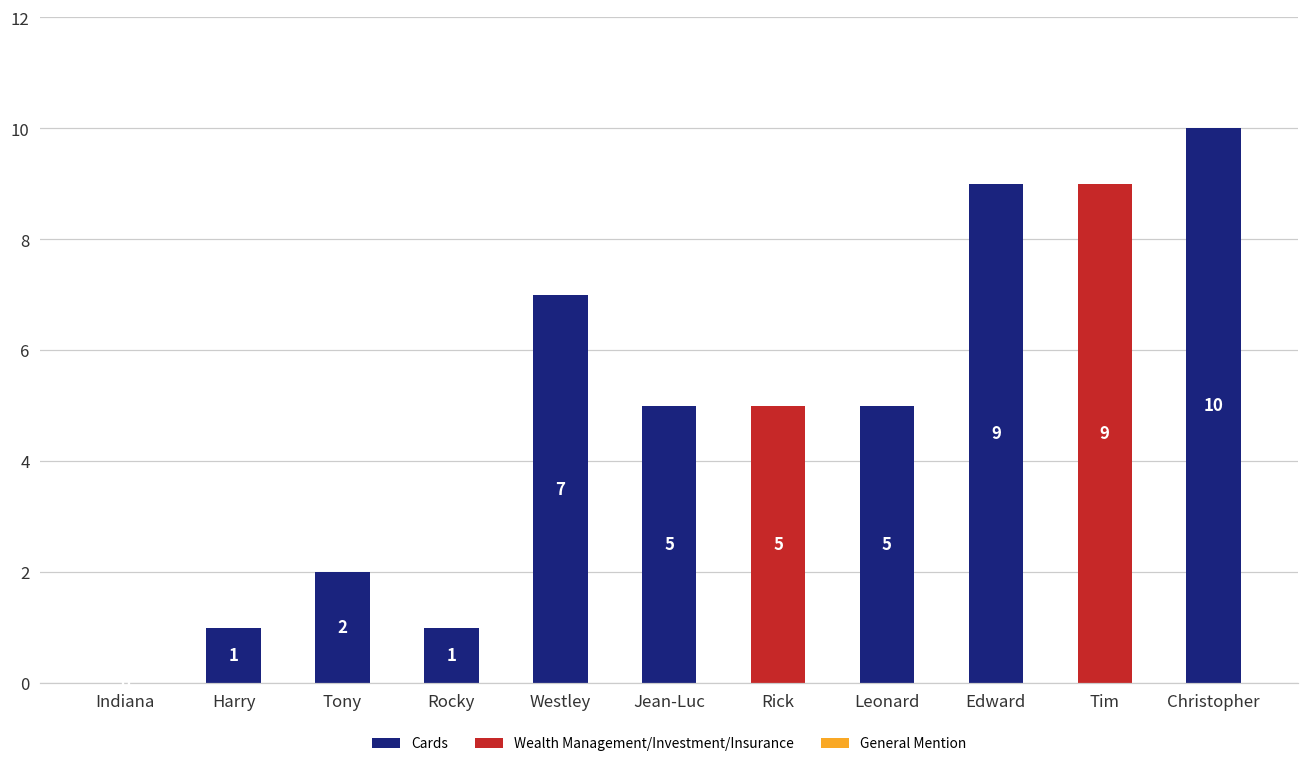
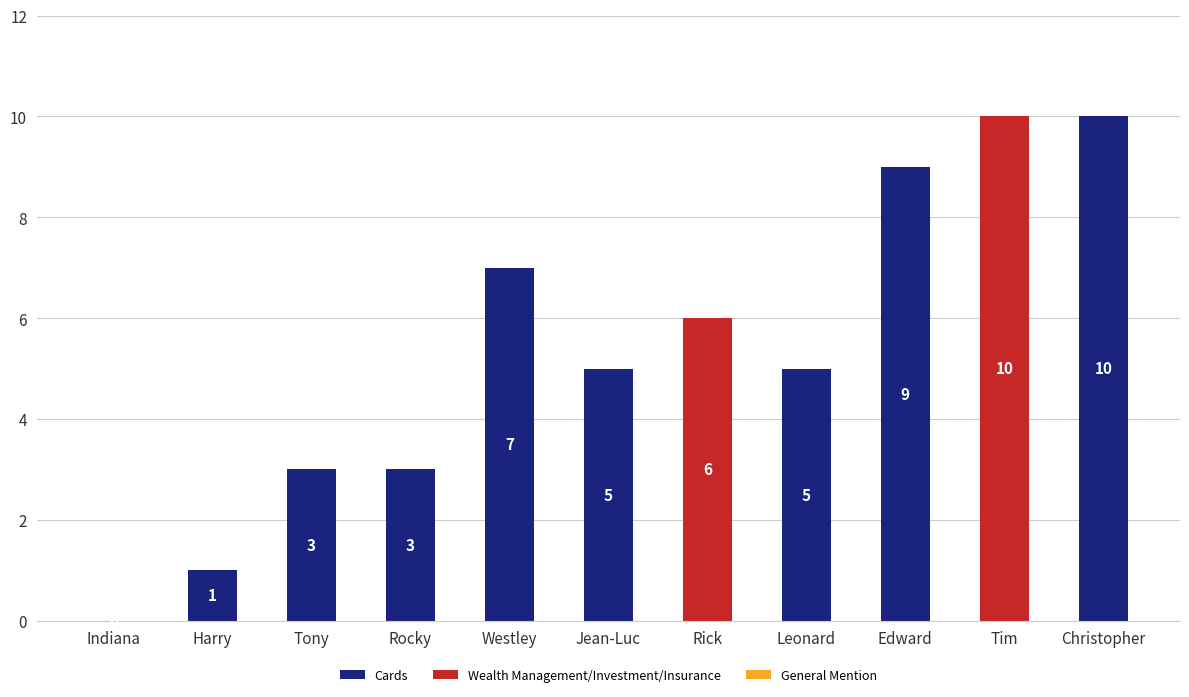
  {
    "Harry": 1,
-   "Tony": 2,
-   "Rocky": 1,
+   "Tony": 3,
+   "Rocky": 3,
    "Westley": 7,
    "Jean-Luc": 5,
-   "Rick": 5,
+   "Rick": 6,
    "Leonard": 5,
    "Edward": 9,
-   "Tim": 9,
+   "Tim": 10,
    "Christopher": 10
  }
